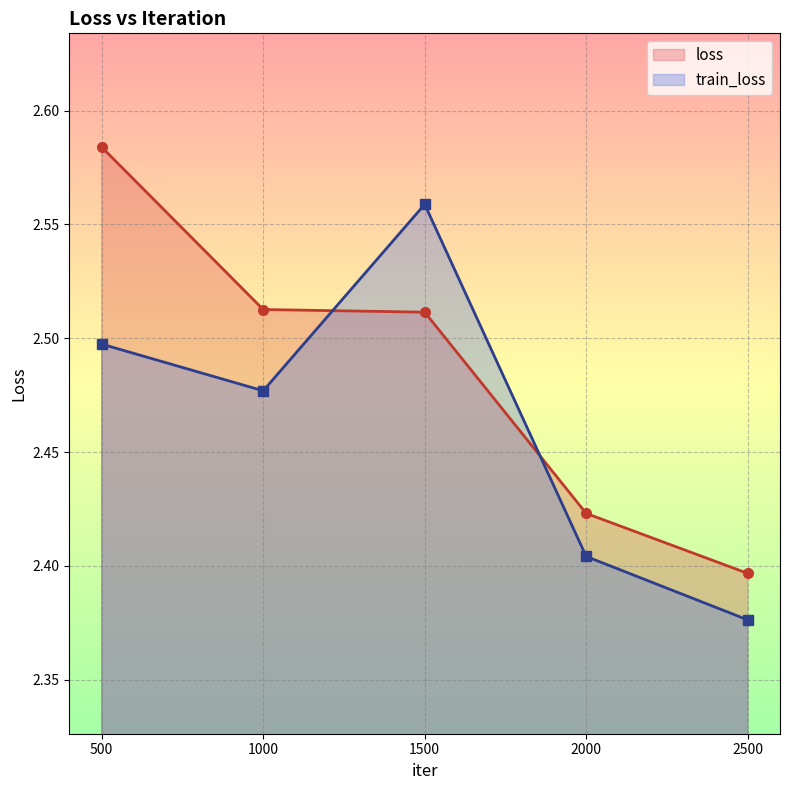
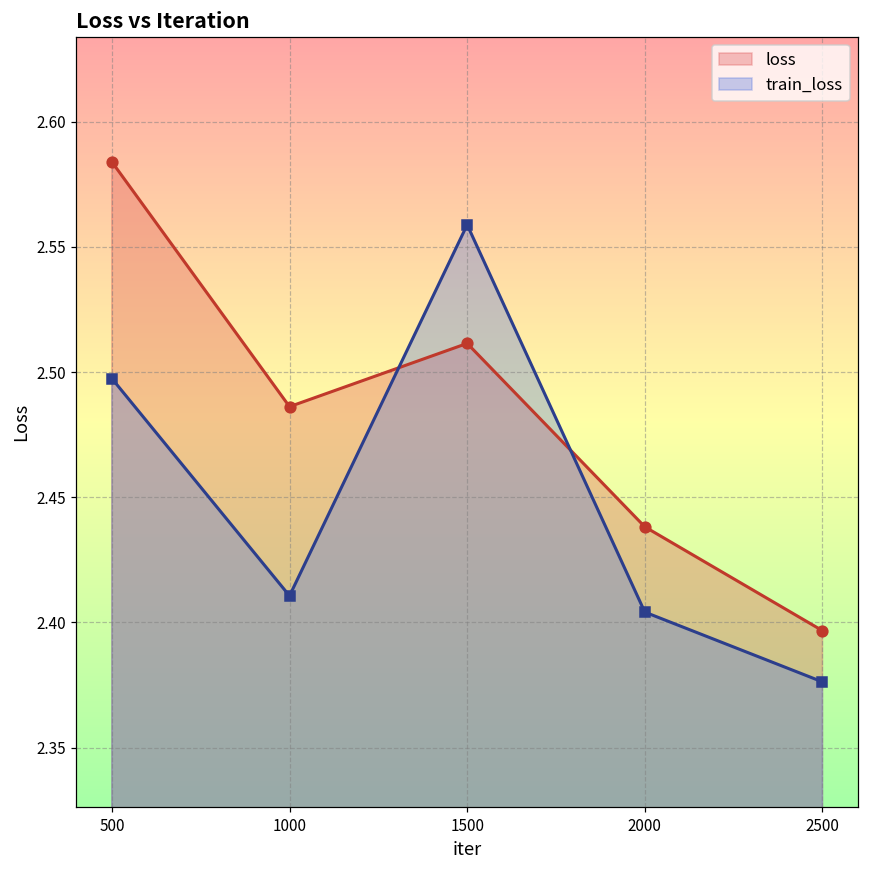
  {
    "loss": {
      "500": 2.584,
-     "1000": 2.513,
+     "1000": 2.486,
      "1500": 2.511,
-     "2000": 2.423,
+     "2000": 2.438,
      "2500": 2.397
    },
    "train_loss": {
      "500": 2.497,
-     "1000": 2.477,
+     "1000": 2.411,
      "1500": 2.559,
      "2000": 2.404,
      "2500": 2.376
    }
  }
